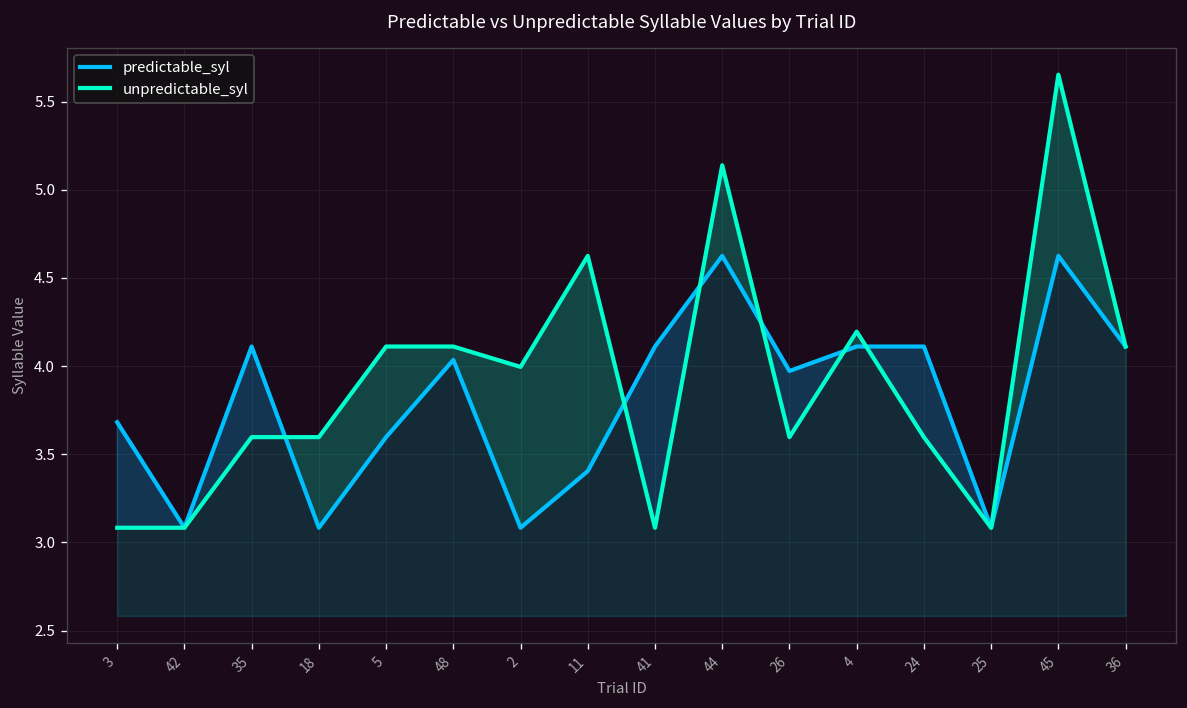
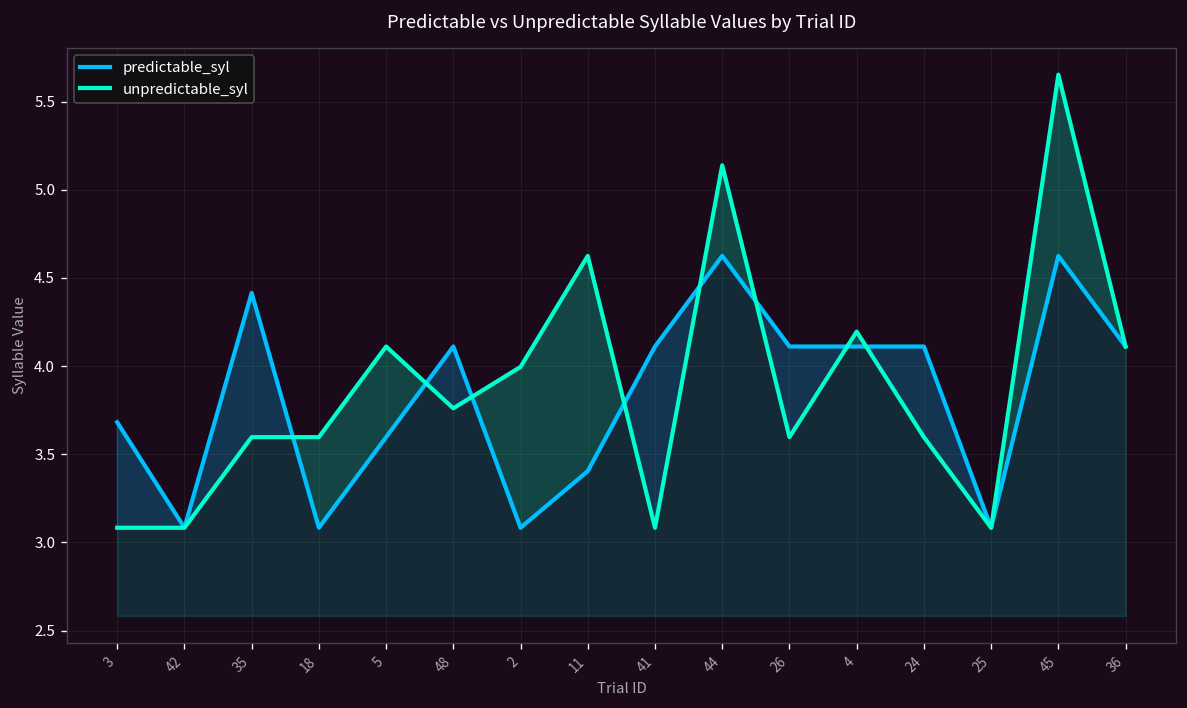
  {
    "predictable_syl": {
      "3": 3.68,
-     "35": 4.11,
+     "35": 4.42,
      "18": 3.08,
      "5": 3.60,
-     "48": 4.04,
+     "48": 4.11,
      "2": 3.08,
      "11": 3.40,
      "41": 4.11,
      "44": 4.63,
-     "26": 3.97,
+     "26": 4.11,
      "4": 4.11,
      "24": 4.11,
      "45": 4.63
    },
    "unpredictable_syl": {
      "3": 3.08,
      "35": 3.60,
      "18": 3.60,
      "5": 4.11,
-     "48": 4.11,
+     "48": 3.76,
      "2": 4.00,
      "11": 4.63,
      "41": 3.08,
      "44": 5.14,
      "26": 3.60,
      "4": 4.20,
      "24": 3.60,
      "45": 5.65
    }
  }
